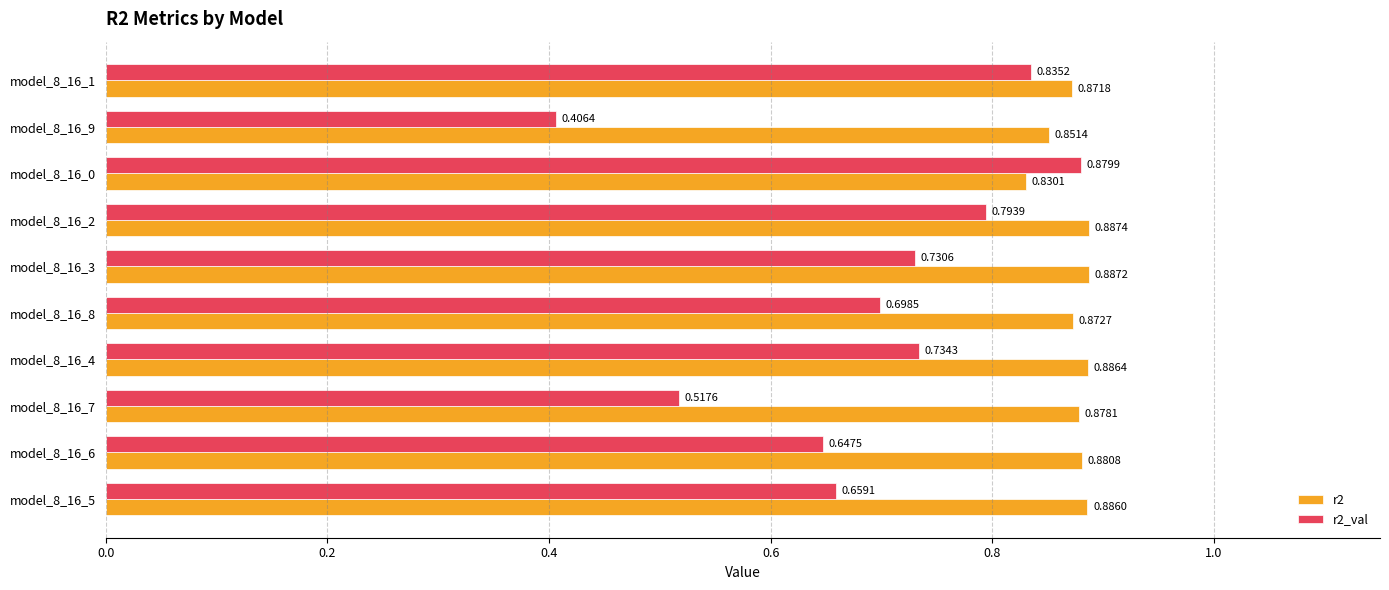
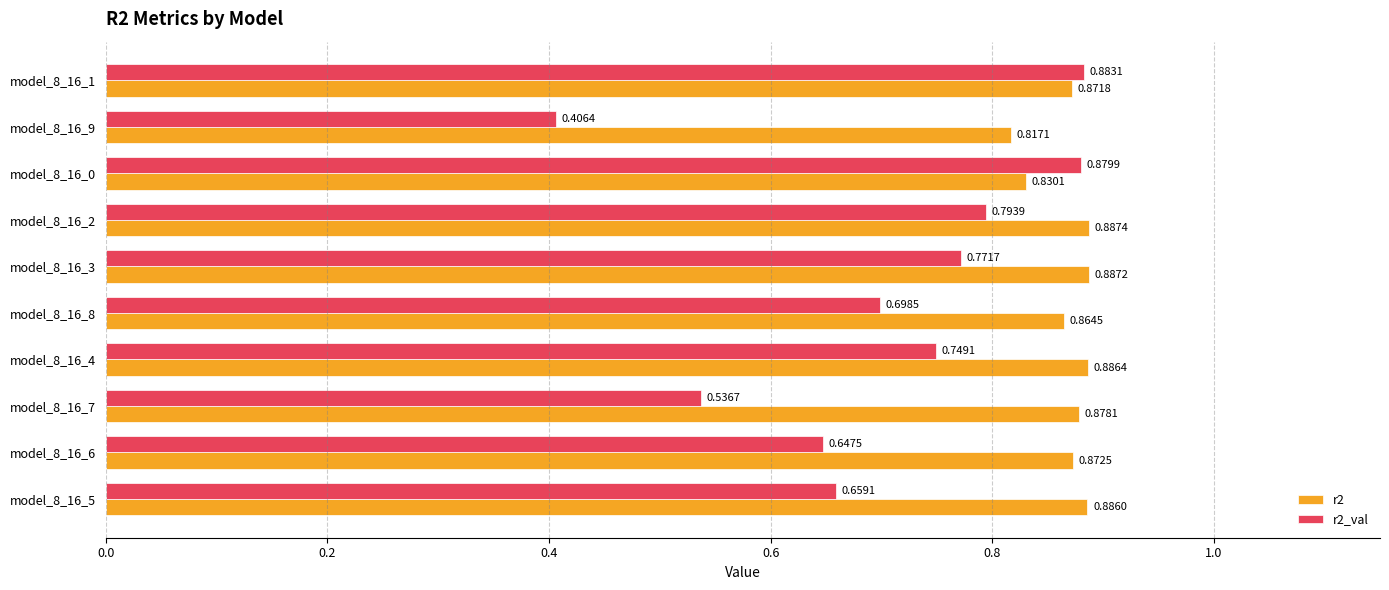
  {
    "r2": {
      "model_8_16_1": 0.8718,
-     "model_8_16_9": 0.8514,
+     "model_8_16_9": 0.8171,
      "model_8_16_0": 0.8301,
      "model_8_16_2": 0.8874,
      "model_8_16_3": 0.8872,
-     "model_8_16_8": 0.8727,
+     "model_8_16_8": 0.8645,
      "model_8_16_4": 0.8864,
      "model_8_16_7": 0.8781,
-     "model_8_16_6": 0.8808,
+     "model_8_16_6": 0.8725,
      "model_8_16_5": 0.8860
    },
    "r2_val": {
-     "model_8_16_1": 0.8352,
+     "model_8_16_1": 0.8831,
      "model_8_16_9": 0.4064,
      "model_8_16_0": 0.8799,
      "model_8_16_2": 0.7939,
-     "model_8_16_3": 0.7306,
+     "model_8_16_3": 0.7717,
      "model_8_16_8": 0.6985,
-     "model_8_16_4": 0.7343,
-     "model_8_16_7": 0.5176,
+     "model_8_16_4": 0.7491,
+     "model_8_16_7": 0.5367,
      "model_8_16_6": 0.6475,
      "model_8_16_5": 0.6591
    }
  }
